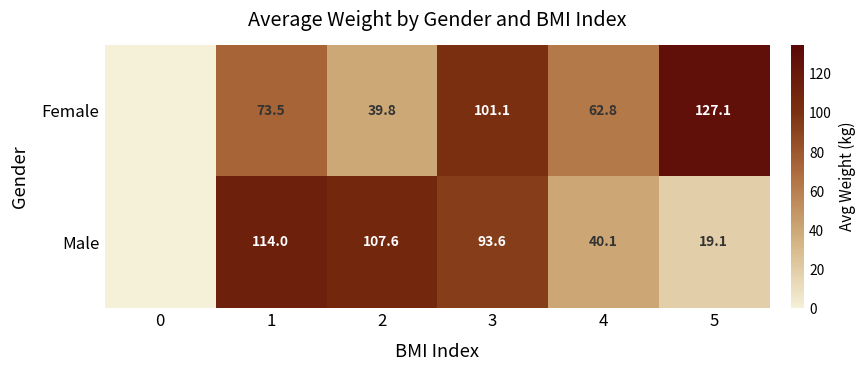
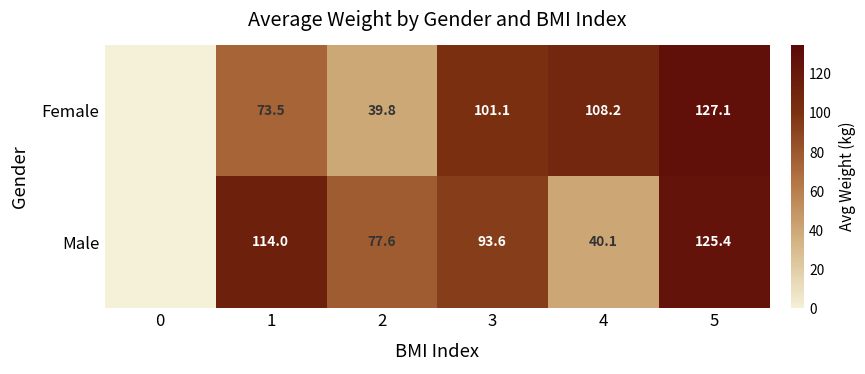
  {
    "Female": {
      "1": 73.5,
      "2": 39.8,
      "3": 101.1,
-     "4": 62.8,
+     "4": 108.2,
      "5": 127.1
    },
    "Male": {
      "1": 114.0,
-     "2": 107.6,
+     "2": 77.6,
      "3": 93.6,
      "4": 40.1,
-     "5": 19.1
+     "5": 125.4
    }
  }
